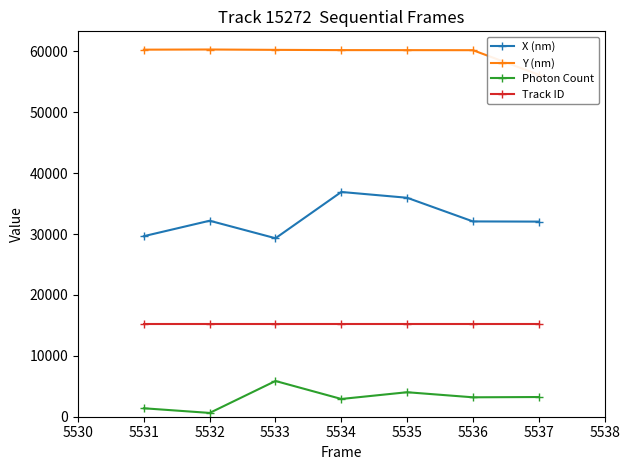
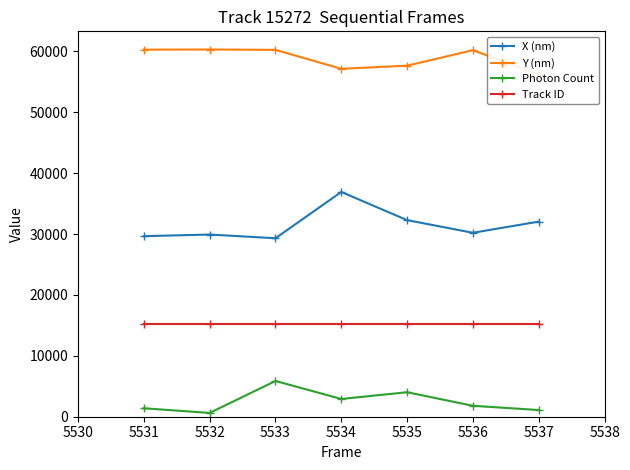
  {
    "X (nm)": {
      "5531": 30000,
-     "5532": 32000,
+     "5532": 30000,
      "5533": 29000,
      "5534": 37000,
-     "5535": 36000,
-     "5536": 32000,
+     "5535": 32000,
+     "5536": 30000,
      "5537": 32000
    },
    "Y (nm)": {
      "5531": 60000,
      "5532": 60000,
      "5533": 60000,
-     "5534": 60000,
-     "5535": 60000,
+     "5534": 57000,
+     "5535": 58000,
      "5536": 60000
    },
    "Photon Count": {
      "5531": 1000,
      "5532": 1000,
      "5533": 6000,
      "5534": 3000,
      "5535": 4000,
-     "5536": 3000,
-     "5537": 3000
+     "5536": 2000,
+     "5537": 1000
    },
    "Track ID": {
      "5531": 15000,
      "5532": 15000,
      "5533": 15000,
      "5534": 15000,
      "5535": 15000,
      "5536": 15000,
      "5537": 15000
    }
  }
